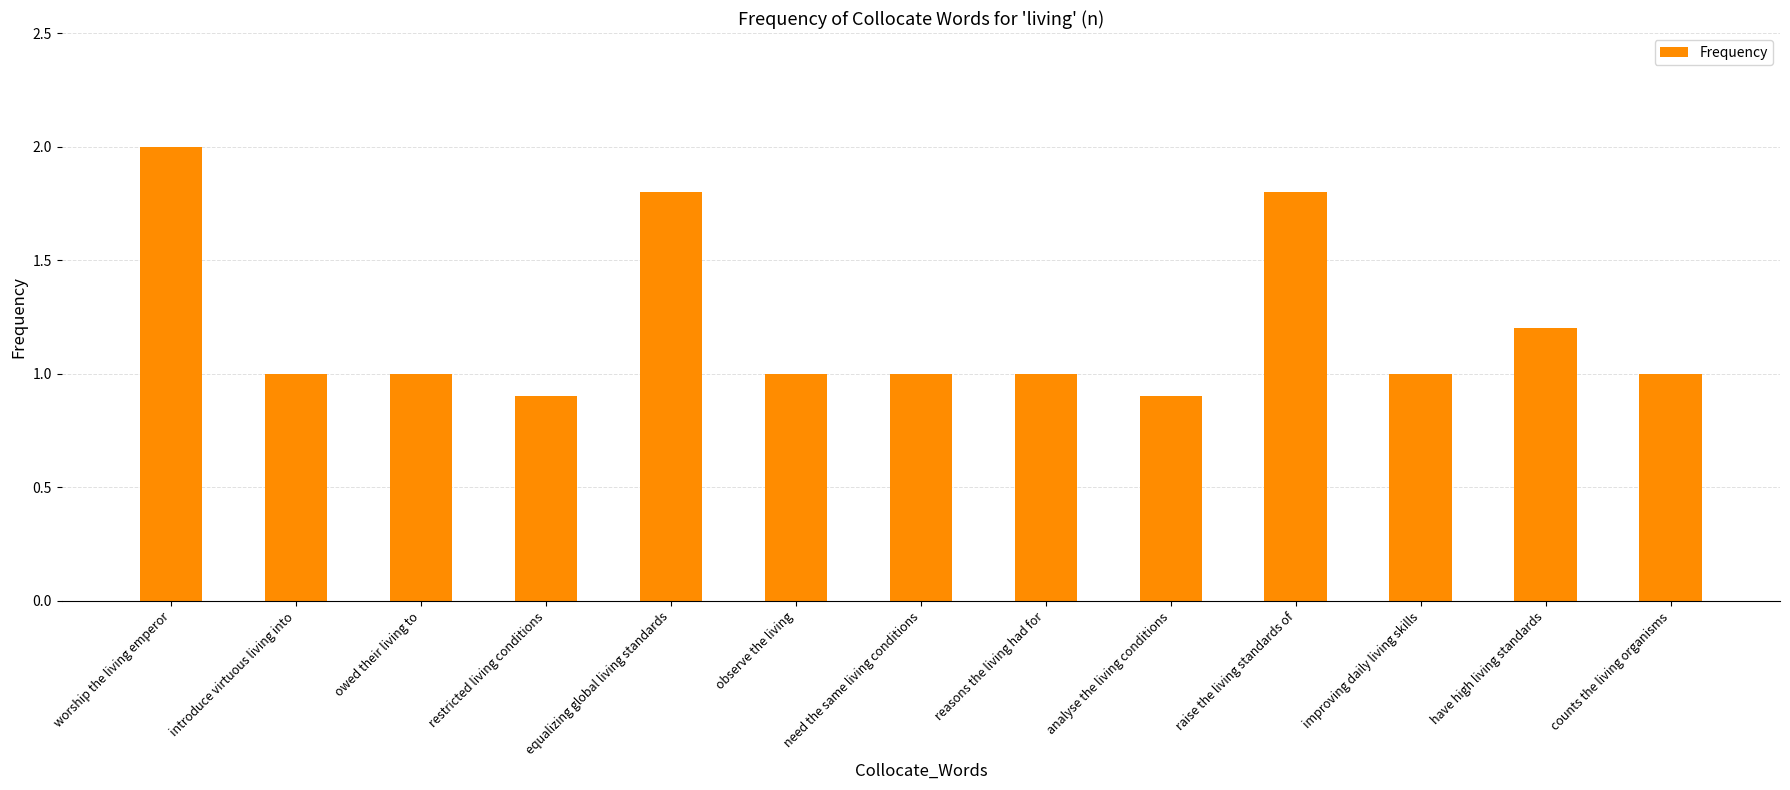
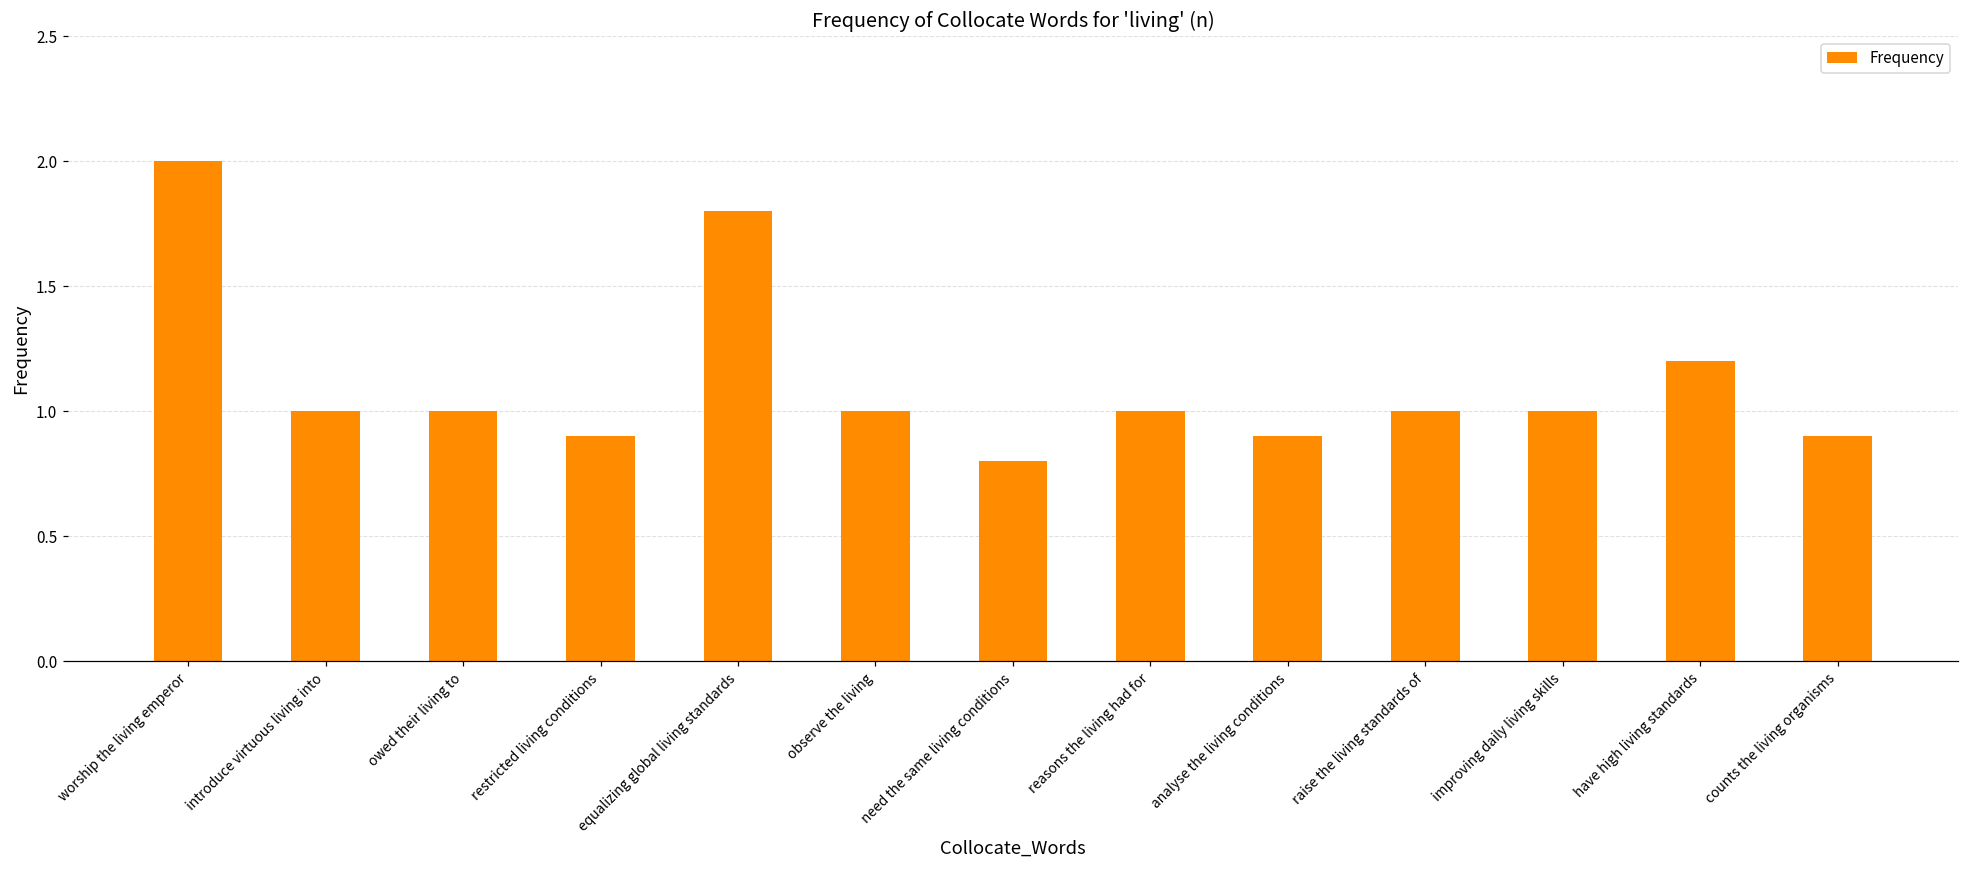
  {
    "worship the living emperor": 2.0,
    "introduce virtuous living into": 1.0,
    "owed their living to": 1.0,
    "restricted living conditions": 0.9,
    "equalizing global living standards": 1.8,
    "observe the living": 1.0,
-   "need the same living conditions": 1.0,
+   "need the same living conditions": 0.8,
    "reasons the living had for": 1.0,
    "analyse the living conditions": 0.9,
-   "raise the living standards of": 1.8,
+   "raise the living standards of": 1.0,
    "improving daily living skills": 1.0,
    "have high living standards": 1.2,
-   "counts the living organisms": 1.0
+   "counts the living organisms": 0.9
  }
